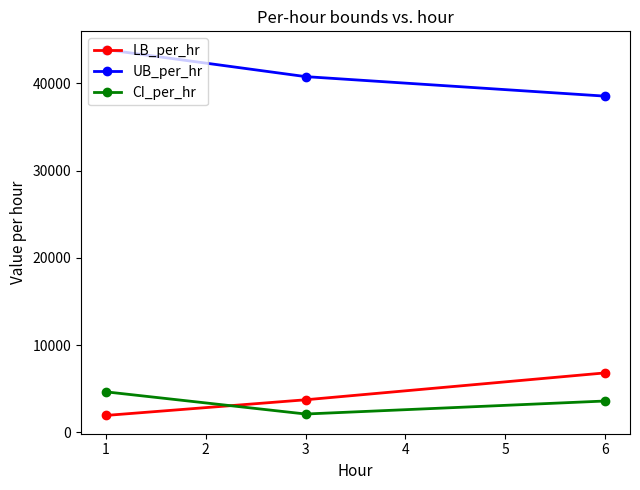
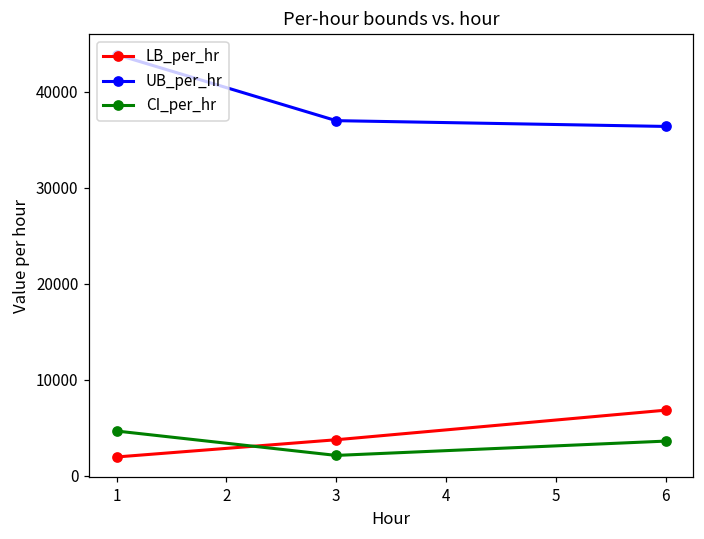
  {
    "LB_per_hr": {
      "1": 2000,
      "3": 4000,
      "6": 7000
    },
    "UB_per_hr": {
-     "3": 41000,
-     "6": 39000
+     "3": 37000,
+     "6": 36000
    },
    "CI_per_hr": {
      "1": 5000,
      "3": 2000,
      "6": 4000
    }
  }
